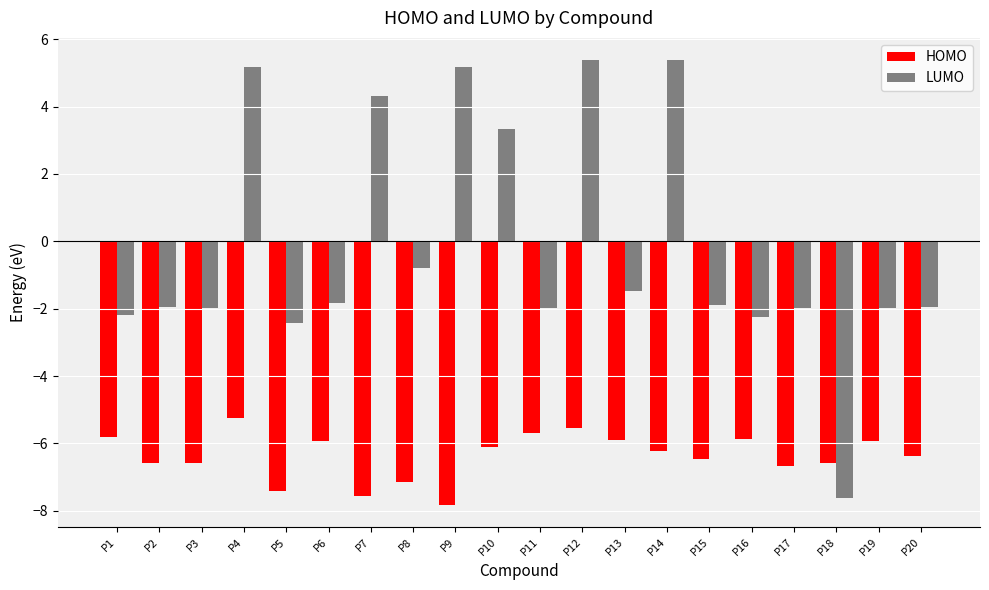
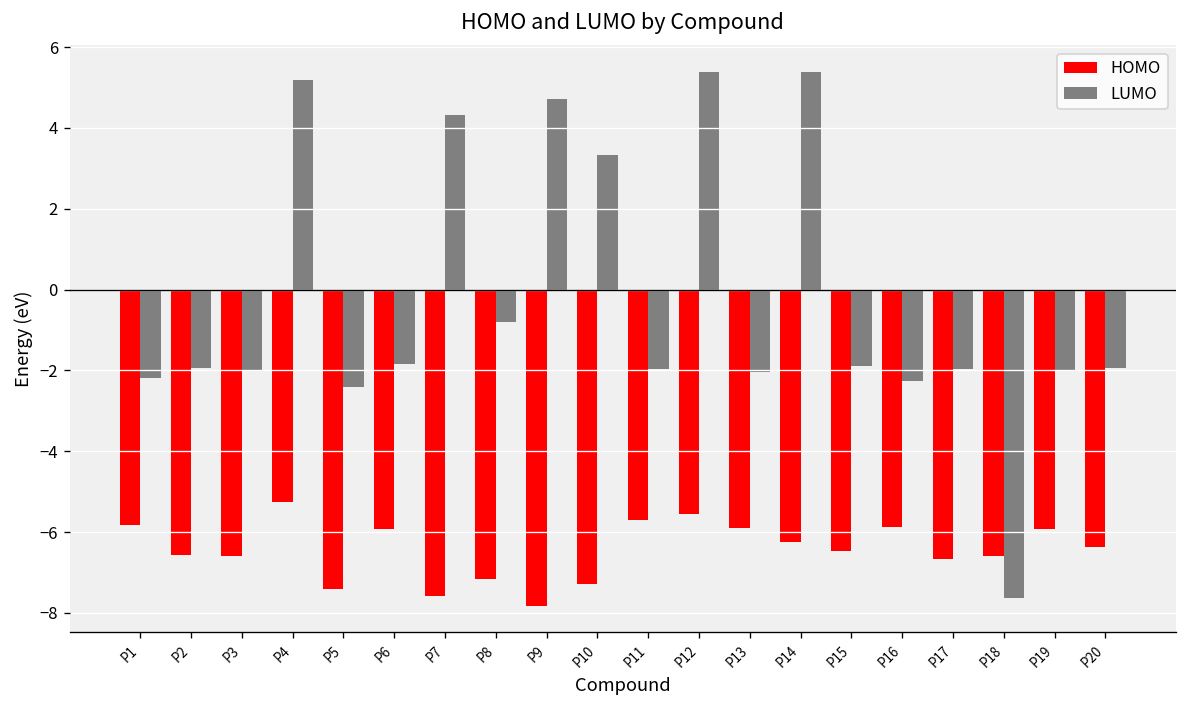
  {
    "HOMO": {
      "P1": -5.8,
      "P2": -6.6,
      "P3": -6.6,
      "P4": -5.2,
      "P5": -7.4,
      "P6": -5.9,
      "P7": -7.6,
      "P8": -7.2,
      "P9": -7.8,
-     "P10": -6.1,
+     "P10": -7.3,
      "P11": -5.7,
      "P12": -5.5,
      "P13": -5.9,
      "P14": -6.2,
      "P15": -6.5,
      "P16": -5.9,
      "P17": -6.7,
      "P18": -6.6,
      "P19": -5.9,
      "P20": -6.4
    },
    "LUMO": {
      "P1": -2.2,
      "P2": -1.9,
      "P3": -2.0,
      "P4": 5.2,
      "P5": -2.4,
      "P6": -1.8,
      "P7": 4.3,
      "P8": -0.8,
-     "P9": 5.2,
+     "P9": 4.7,
      "P10": 3.3,
      "P11": -2.0,
      "P12": 5.4,
-     "P13": -1.5,
+     "P13": -2.0,
      "P14": 5.4,
      "P15": -1.9,
      "P16": -2.3,
      "P17": -2.0,
      "P18": -7.6,
      "P19": -2.0,
      "P20": -1.9
    }
  }
